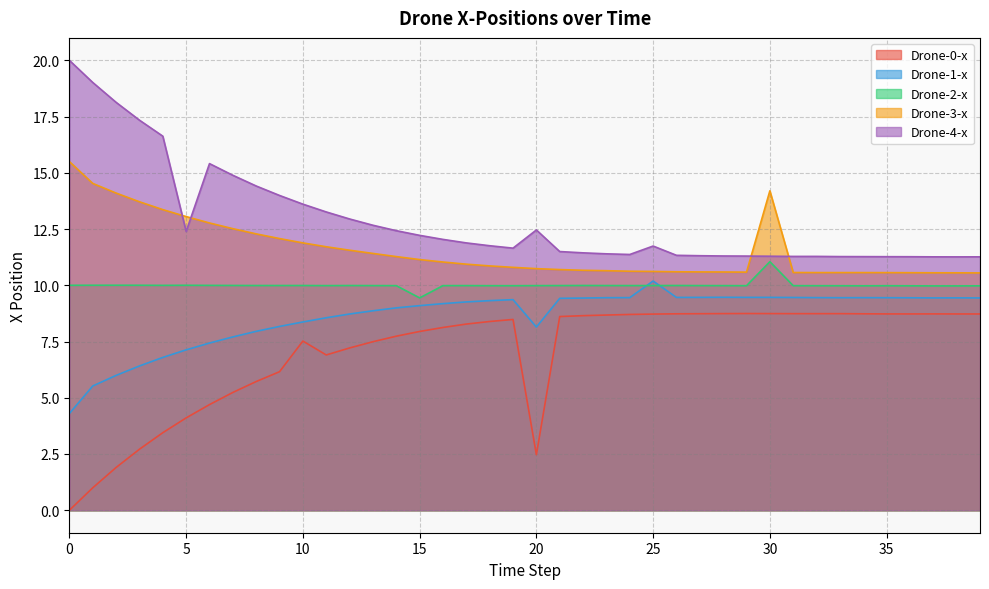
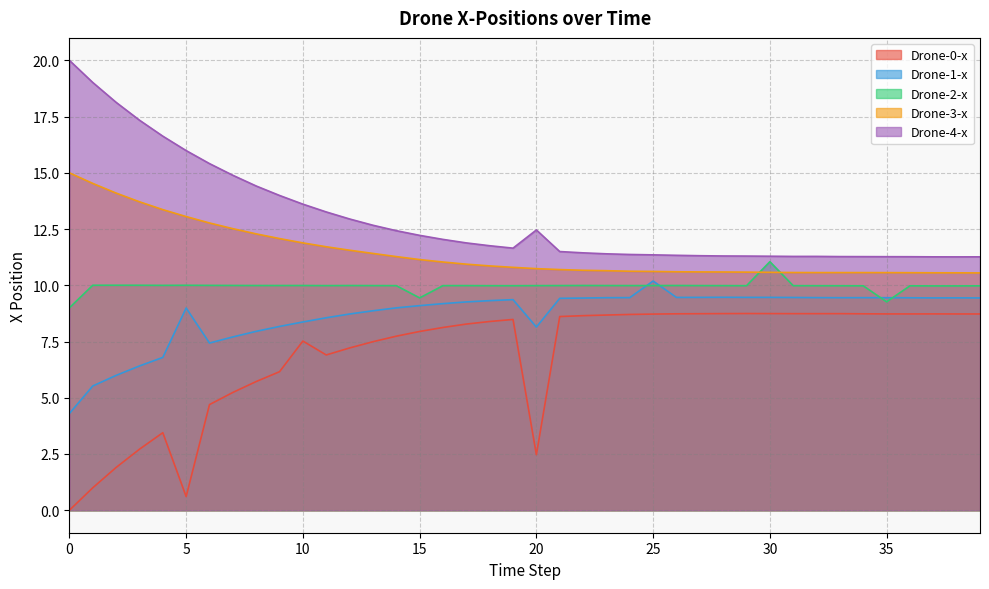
  {
    "Drone-0-x": {
      "0": 0.0,
-     "5": 4.1,
+     "5": 0.6,
      "10": 7.5,
      "15": 7.9,
      "20": 2.5,
      "25": 8.7,
      "30": 8.7,
      "35": 8.7
    },
    "Drone-1-x": {
      "0": 4.3,
-     "5": 7.1,
+     "5": 9.0,
      "10": 8.4,
      "15": 9.1,
      "20": 8.1,
      "25": 10.2,
      "30": 9.5,
      "35": 9.4
    },
    "Drone-2-x": {
-     "0": 10,
+     "0": 9,
      "5": 10.0,
      "10": 10.0,
      "15": 9.4,
      "20": 10.0,
      "25": 10.0,
      "30": 11.0,
-     "35": 10.0
+     "35": 9.3
    },
    "Drone-3-x": {
-     "0": 15.5,
+     "0": 15.0,
      "5": 13.1,
      "10": 11.9,
      "15": 11.1,
      "20": 10.7,
      "25": 10.6,
-     "30": 14.2,
+     "30": 10.6,
      "35": 10.6
    },
    "Drone-4-x": {
      "0": 20.0,
-     "5": 12.4,
+     "5": 16.0,
      "10": 13.6,
      "15": 12.2,
      "20": 12.5,
-     "25": 11.7,
+     "25": 11.4,
      "30": 11.3,
      "35": 11.3
    }
  }
